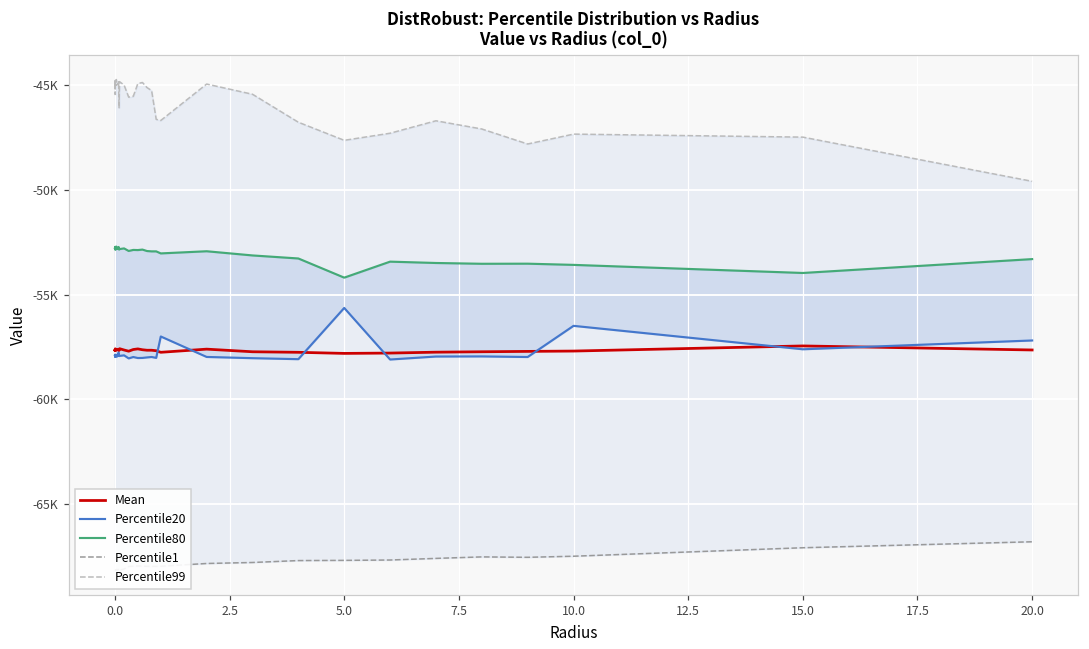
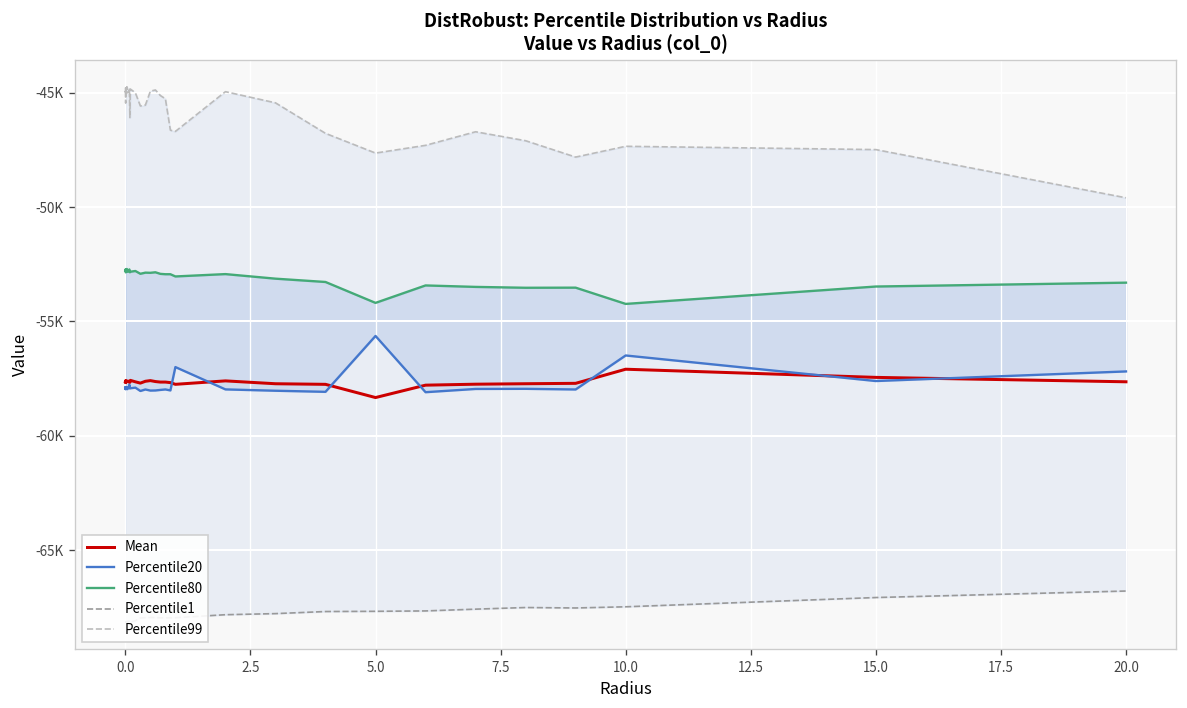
  {
    "Mean": {
      "0.0": -57600,
-     "5.0": -57800,
-     "10.0": -57700,
+     "5.0": -58300,
+     "10.0": -57100,
      "15.0": -57400,
      "20.0": -57600
    },
    "Percentile20": {
      "0.0": -57900,
      "5.0": -55600,
      "10.0": -56500,
      "15.0": -57600,
      "20.0": -57200
    },
    "Percentile80": {
      "0.0": -52800,
      "5.0": -54200,
-     "10.0": -53600,
-     "15.0": -54000,
+     "10.0": -54200,
+     "15.0": -53500,
      "20.0": -53300
    }
  }
